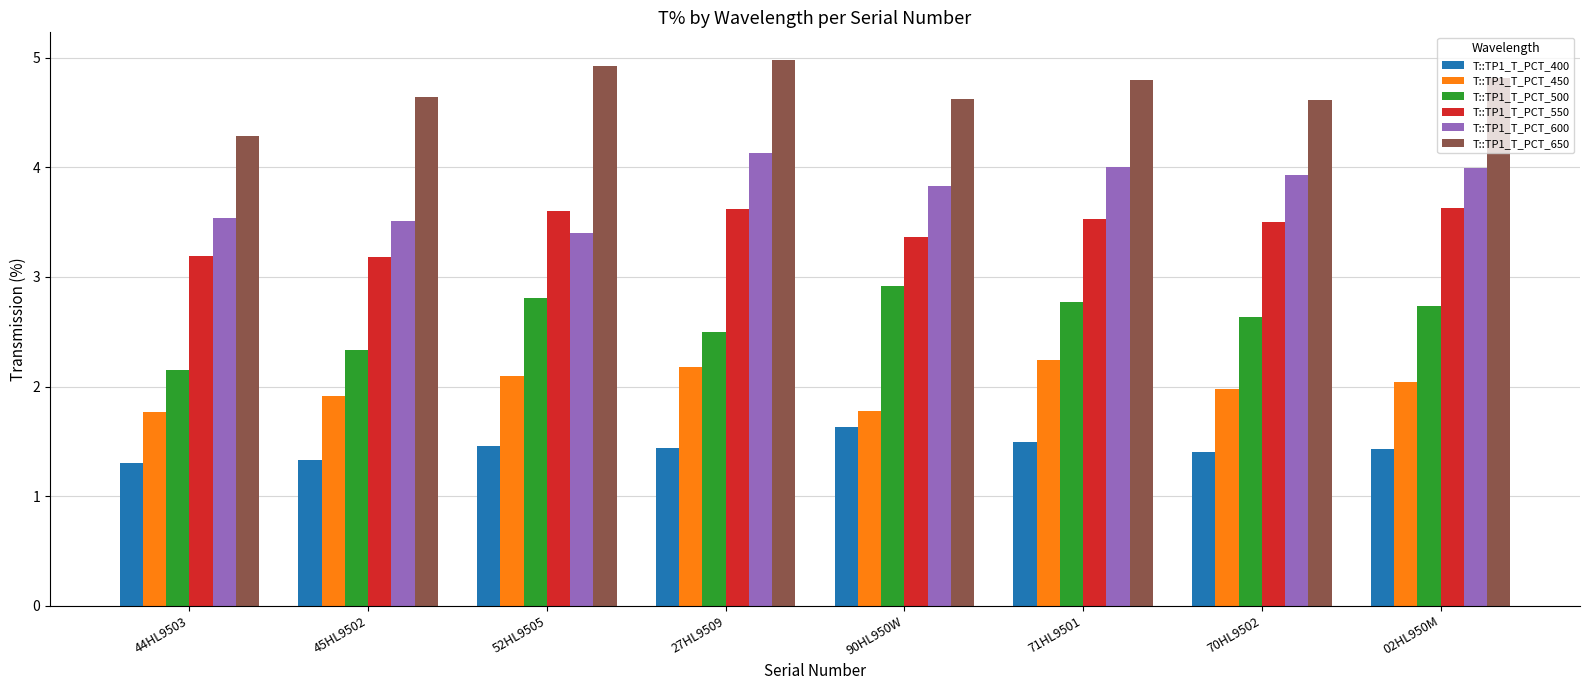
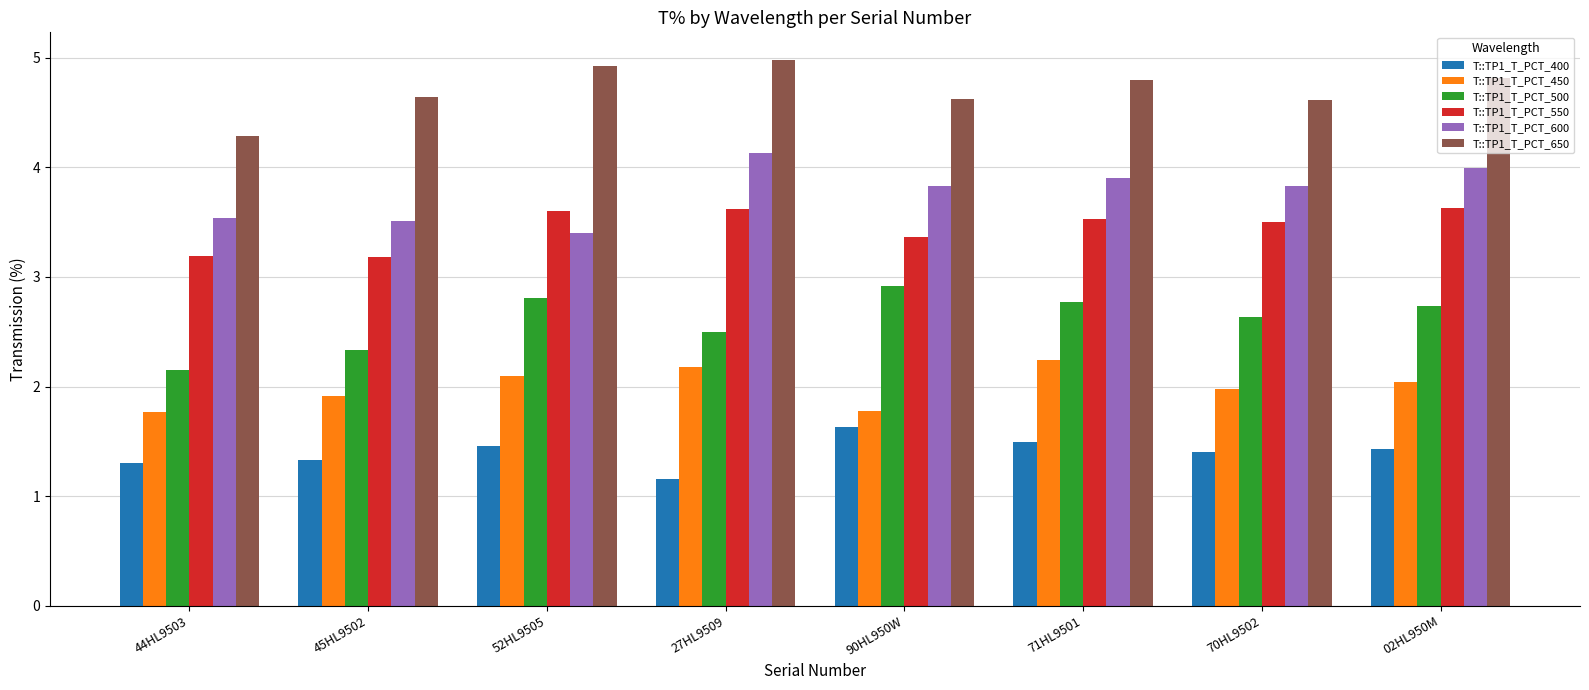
  {
    "T::TP1_T_PCT_400": {
      "44HL9503": 1.30,
      "45HL9502": 1.33,
      "52HL9505": 1.46,
-     "27HL9509": 1.44,
+     "27HL9509": 1.15,
      "90HL950W": 1.64,
      "71HL9501": 1.49,
      "70HL9502": 1.40,
      "02HL950M": 1.43
    },
    "T::TP1_T_PCT_450": {
      "44HL9503": 1.77,
      "45HL9502": 1.92,
      "52HL9505": 2.09,
      "27HL9509": 2.18,
      "90HL950W": 1.78,
      "71HL9501": 2.24,
      "70HL9502": 1.97,
      "02HL950M": 2.05
    },
    "T::TP1_T_PCT_500": {
      "44HL9503": 2.15,
      "45HL9502": 2.34,
      "52HL9505": 2.80,
      "27HL9509": 2.50,
      "90HL950W": 2.92,
      "71HL9501": 2.77,
      "70HL9502": 2.63,
      "02HL950M": 2.73
    },
    "T::TP1_T_PCT_550": {
      "44HL9503": 3.19,
      "45HL9502": 3.18,
      "52HL9505": 3.60,
      "27HL9509": 3.62,
      "90HL950W": 3.36,
      "71HL9501": 3.53,
      "70HL9502": 3.50,
      "02HL950M": 3.63
    },
    "T::TP1_T_PCT_600": {
      "44HL9503": 3.54,
      "45HL9502": 3.51,
      "52HL9505": 3.40,
      "27HL9509": 4.13,
      "90HL950W": 3.83,
-     "71HL9501": 4.00,
-     "70HL9502": 3.93,
+     "71HL9501": 3.90,
+     "70HL9502": 3.83,
      "02HL950M": 3.99
    },
    "T::TP1_T_PCT_650": {
      "44HL9503": 4.29,
      "45HL9502": 4.65,
      "52HL9505": 4.93,
      "27HL9509": 4.98,
      "90HL950W": 4.62,
      "71HL9501": 4.80,
      "70HL9502": 4.61
    }
  }
